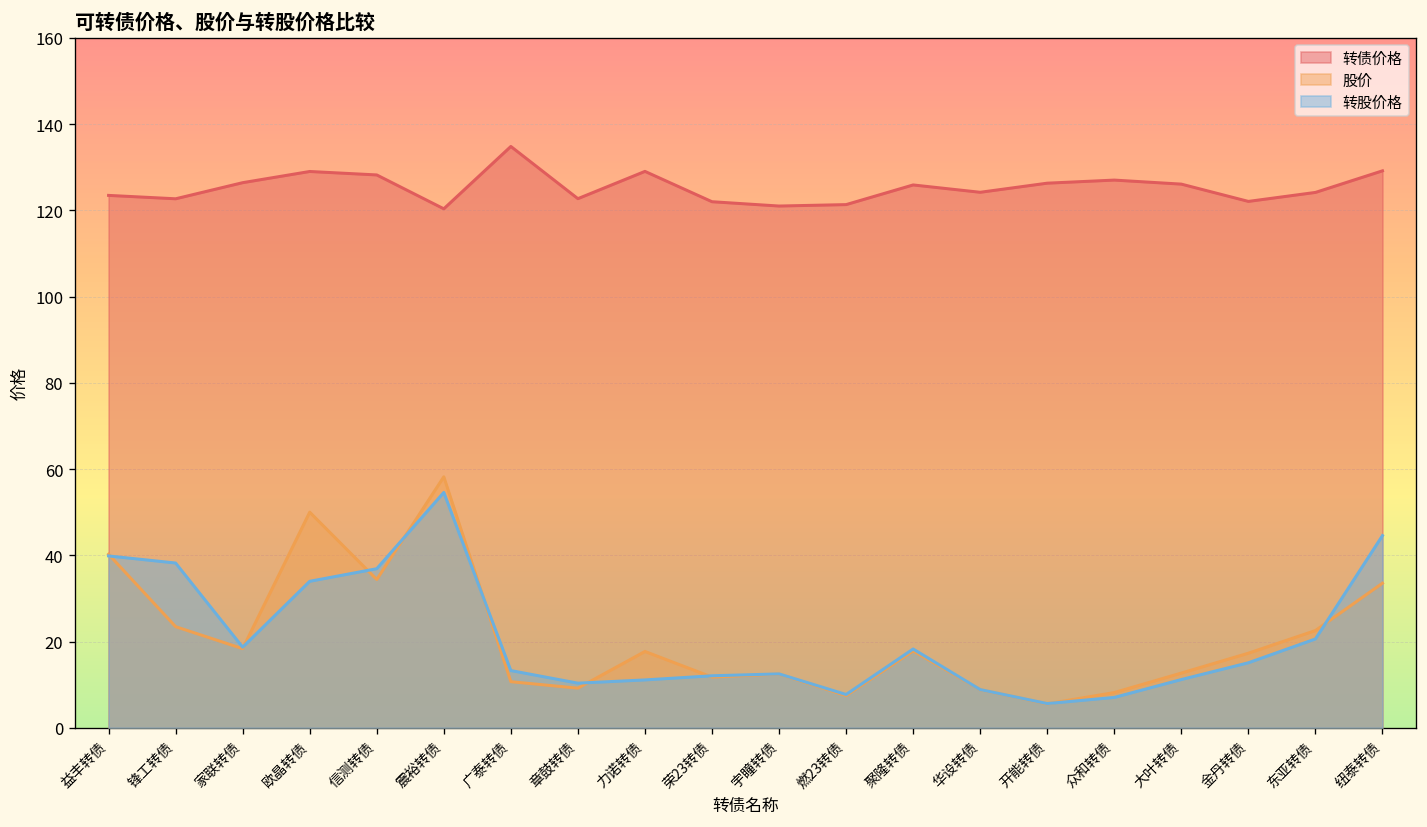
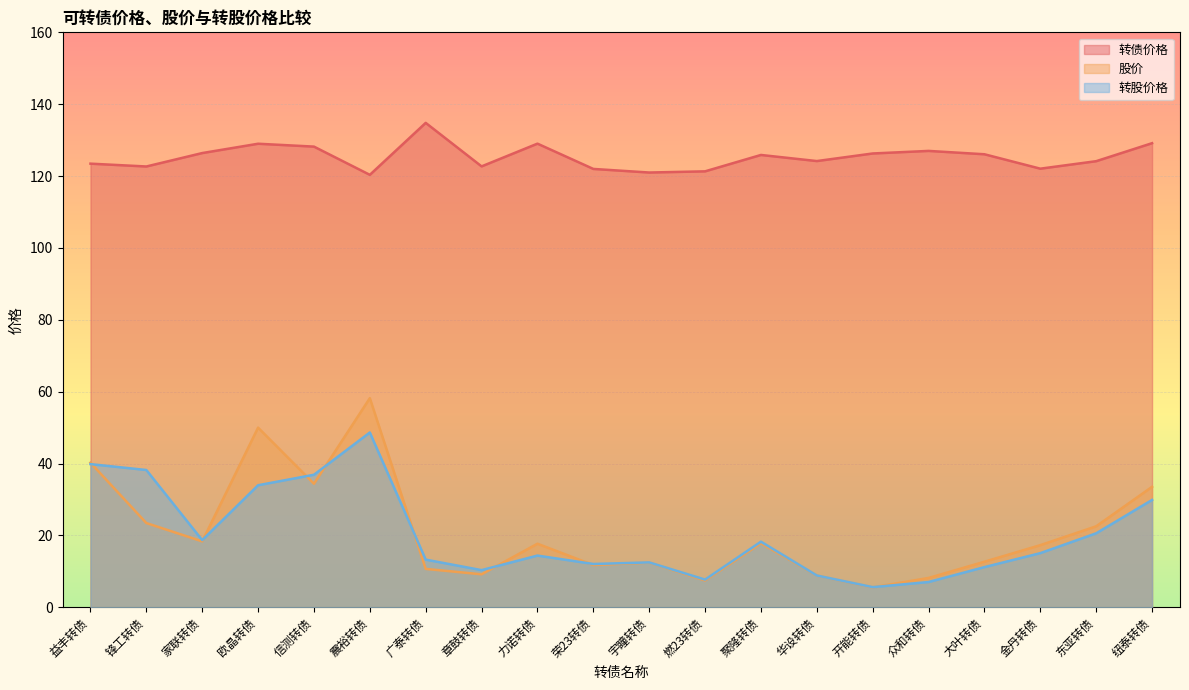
  {
    "转股价格": {
      "锋工转债": 38,
      "欧晶转债": 34,
      "信测转债": 37,
-     "震裕转债": 55,
+     "震裕转债": 49,
      "广泰转债": 13,
      "章鼓转债": 10,
-     "力诺转债": 11,
+     "力诺转债": 14,
      "众和转债": 7,
      "大叶转债": 11,
      "金丹转债": 15,
      "东亚转债": 21,
-     "纽泰转债": 45
+     "纽泰转债": 30
    }
  }
